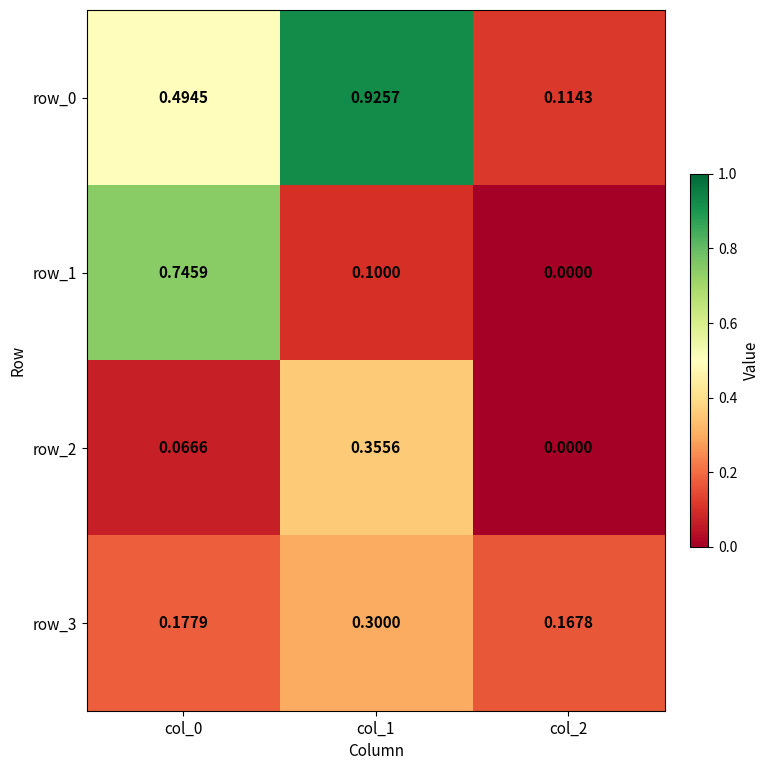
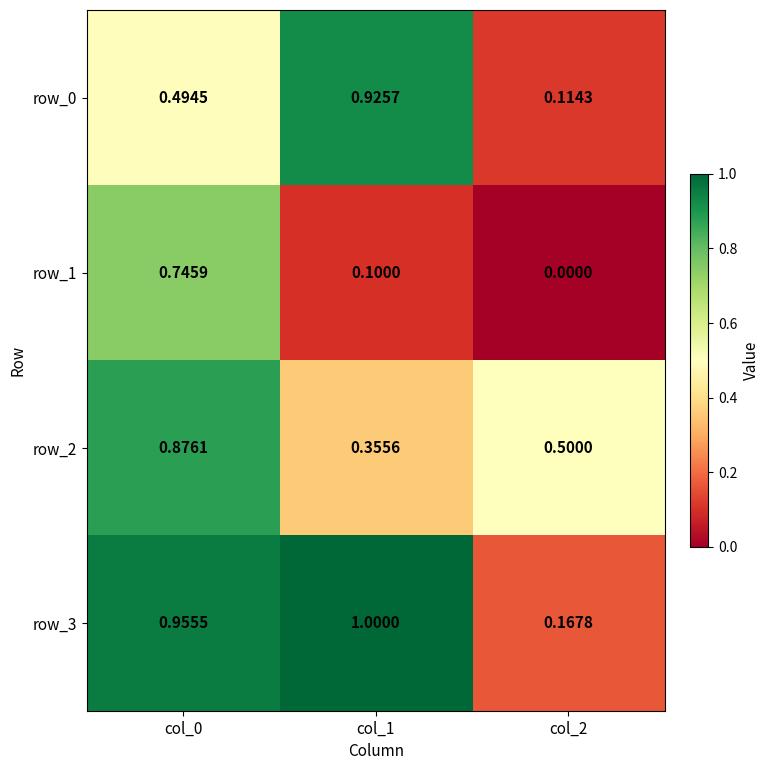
  {
    "row_0": {
      "col_0": 0.4945,
      "col_1": 0.9257,
      "col_2": 0.1143
    },
    "row_1": {
      "col_0": 0.7459,
      "col_1": 0.1000,
      "col_2": 0.0000
    },
    "row_2": {
-     "col_0": 0.0666,
+     "col_0": 0.8761,
      "col_1": 0.3556,
-     "col_2": 0.0000
+     "col_2": 0.5000
    },
    "row_3": {
-     "col_0": 0.1779,
-     "col_1": 0.3000,
+     "col_0": 0.9555,
+     "col_1": 1.0000,
      "col_2": 0.1678
    }
  }
